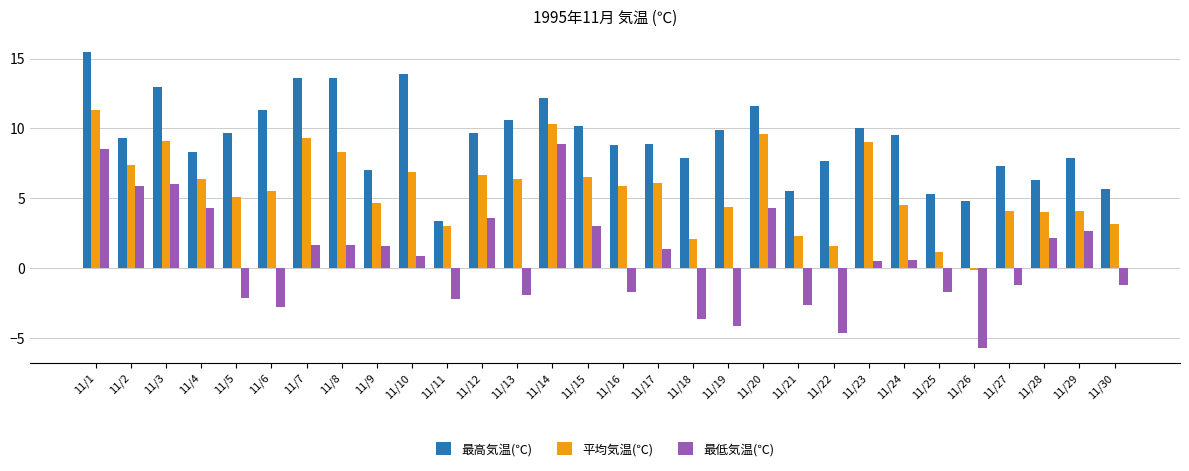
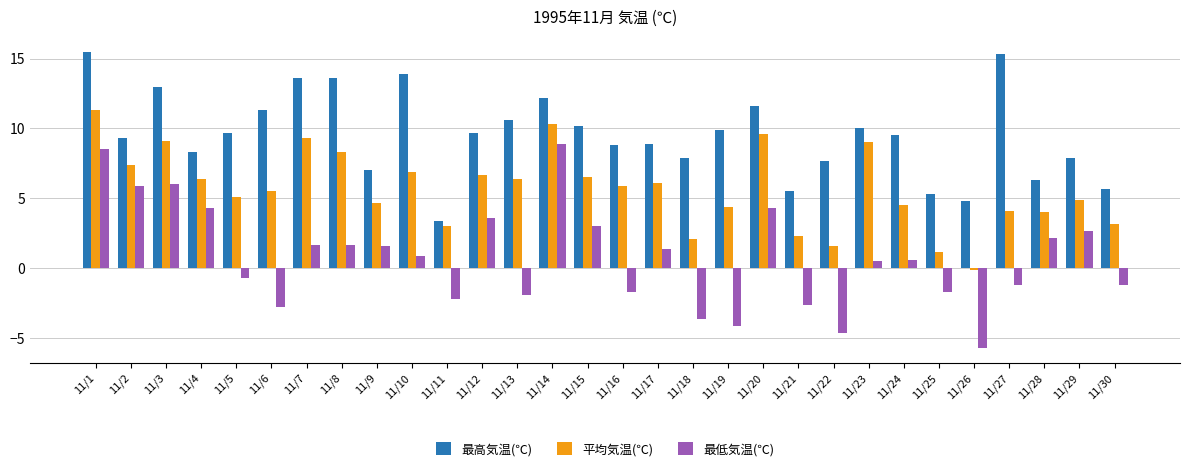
  {
    "最高気温(℃)": {
      "11/1": 15.5,
      "11/2": 9.3,
      "11/3": 13.0,
      "11/4": 8.3,
      "11/5": 9.7,
      "11/6": 11.3,
      "11/7": 13.6,
      "11/8": 13.6,
      "11/9": 7.0,
      "11/10": 13.9,
      "11/11": 3.4,
      "11/12": 9.7,
      "11/13": 10.6,
      "11/14": 12.2,
      "11/15": 10.2,
      "11/16": 8.8,
      "11/17": 8.9,
      "11/18": 7.9,
      "11/19": 9.9,
      "11/20": 11.6,
      "11/21": 5.5,
      "11/22": 7.7,
      "11/23": 10.0,
      "11/24": 9.5,
      "11/25": 5.3,
      "11/26": 4.8,
-     "11/27": 7.3,
+     "11/27": 15.3,
      "11/28": 6.3,
      "11/29": 7.9,
      "11/30": 5.7
    },
    "平均気温(℃)": {
      "11/1": 11.3,
      "11/2": 7.4,
      "11/3": 9.1,
      "11/4": 6.4,
      "11/5": 5.1,
      "11/6": 5.5,
      "11/7": 9.3,
      "11/8": 8.3,
      "11/9": 4.7,
      "11/10": 6.9,
      "11/11": 3.0,
      "11/12": 6.7,
      "11/13": 6.4,
      "11/14": 10.3,
      "11/15": 6.5,
      "11/16": 5.9,
      "11/17": 6.1,
      "11/18": 2.1,
      "11/19": 4.4,
      "11/20": 9.6,
      "11/21": 2.3,
      "11/22": 1.6,
      "11/23": 9.0,
      "11/24": 4.5,
      "11/25": 1.2,
      "11/27": 4.1,
      "11/28": 4.0,
-     "11/29": 4.1,
+     "11/29": 4.9,
      "11/30": 3.2
    },
    "最低気温(℃)": {
      "11/1": 8.5,
      "11/2": 5.9,
      "11/3": 6.0,
      "11/4": 4.3,
-     "11/5": -2.1,
+     "11/5": -0.7,
      "11/6": -2.8,
      "11/7": 1.7,
      "11/8": 1.7,
      "11/9": 1.6,
      "11/10": 0.9,
      "11/11": -2.2,
      "11/12": 3.6,
      "11/13": -1.9,
      "11/14": 8.9,
      "11/15": 3.0,
      "11/16": -1.7,
      "11/17": 1.4,
      "11/18": -3.6,
      "11/19": -4.1,
      "11/20": 4.3,
      "11/21": -2.6,
      "11/22": -4.6,
      "11/23": 0.5,
      "11/24": 0.6,
      "11/25": -1.7,
      "11/26": -5.7,
      "11/27": -1.2,
      "11/28": 2.2,
      "11/29": 2.7,
      "11/30": -1.2
    }
  }
